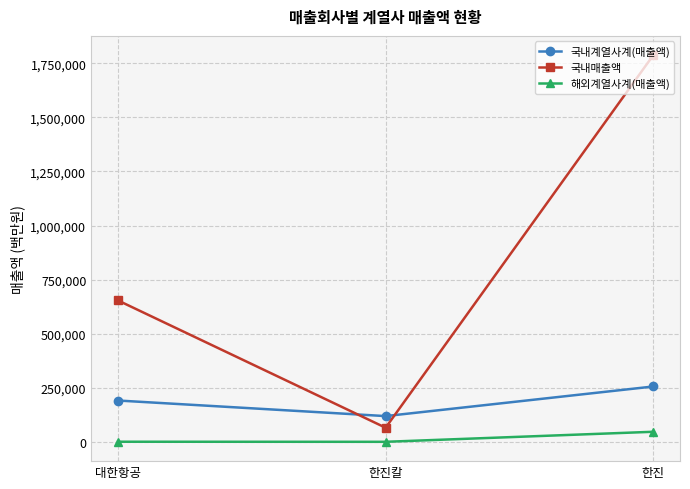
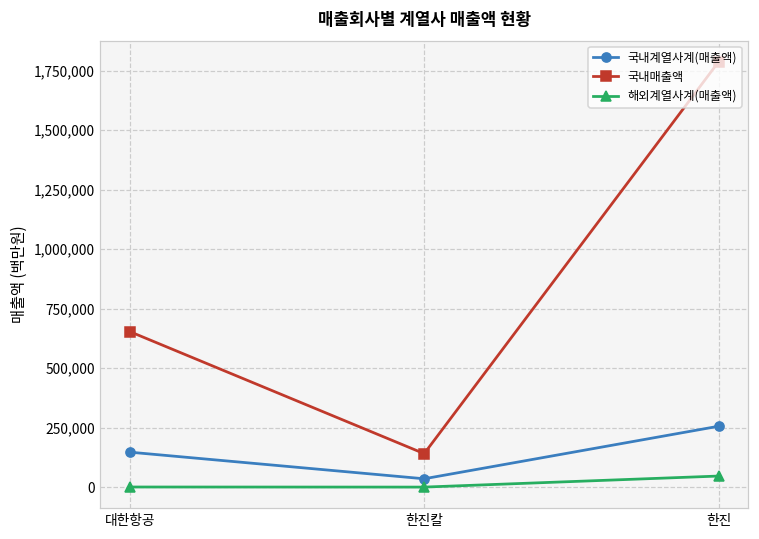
  {
    "국내계열사계(매출액)": {
-     "대한항공": "190,000",
-     "한진칼": "120,000",
+     "대한항공": "150,000",
+     "한진칼": "30,000",
      "한진": "260,000"
    },
    "국내매출액": {
      "대한항공": "650,000",
-     "한진칼": "70,000"
+     "한진칼": "140,000"
    },
    "해외계열사계(매출액)": {
      "대한항공": "0",
      "한진칼": "0",
      "한진": "50,000"
    }
  }
